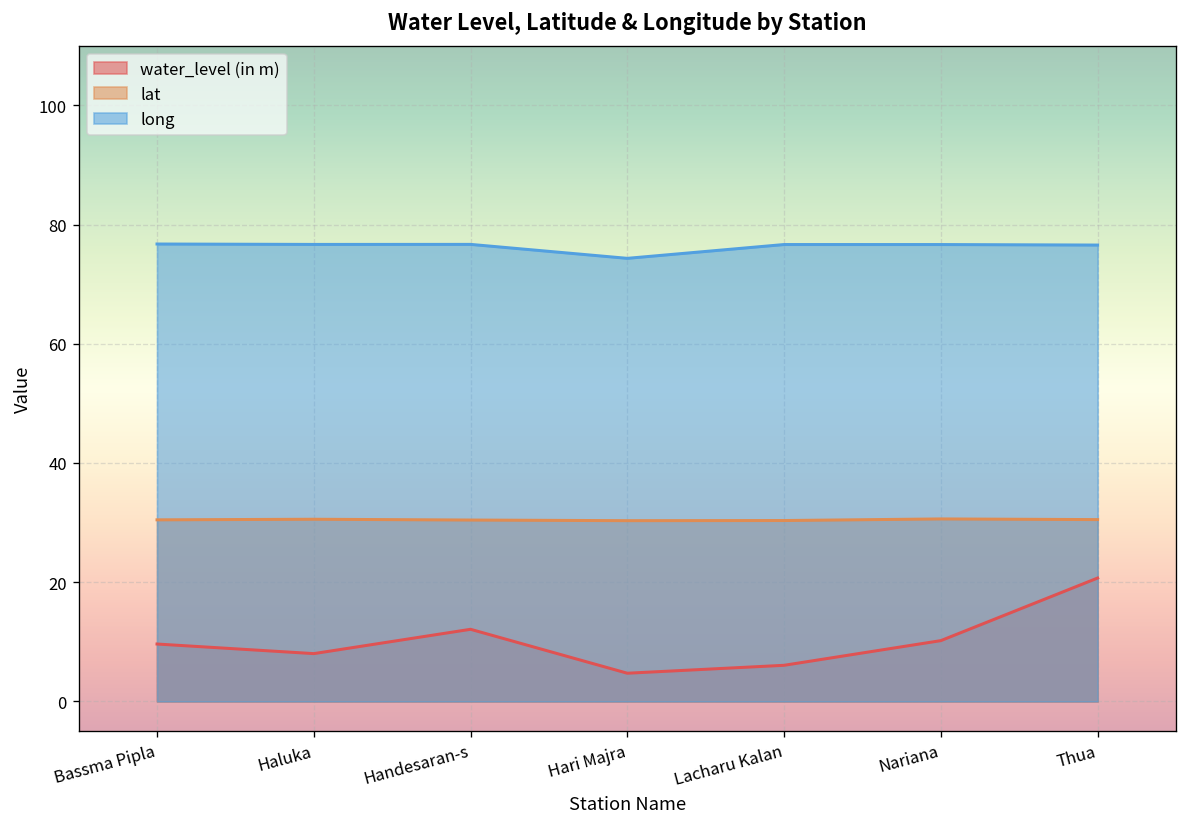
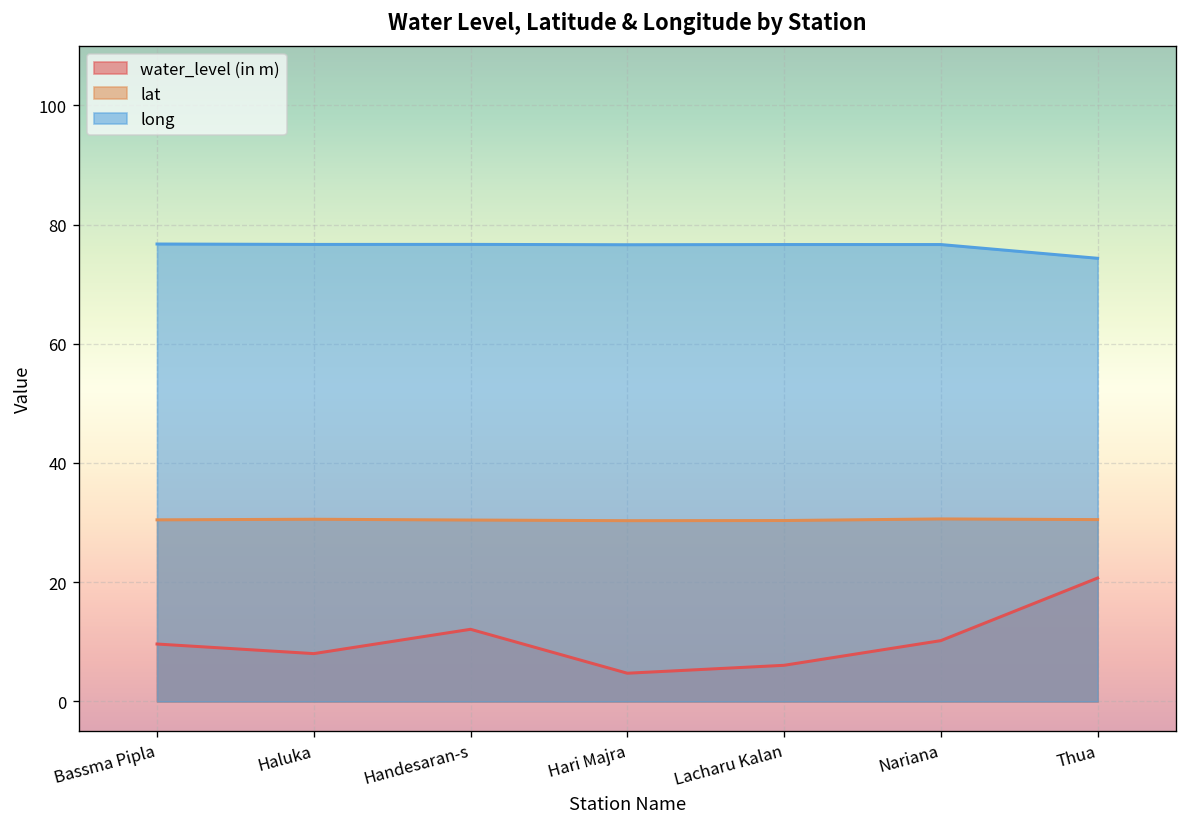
  {
    "long": {
      "Bassma Pipla": 77,
      "Haluka": 77,
      "Handesaran-s": 77,
-     "Hari Majra": 74,
+     "Hari Majra": 77,
      "Lacharu Kalan": 77,
      "Nariana": 77,
-     "Thua": 77
+     "Thua": 74
    }
  }
